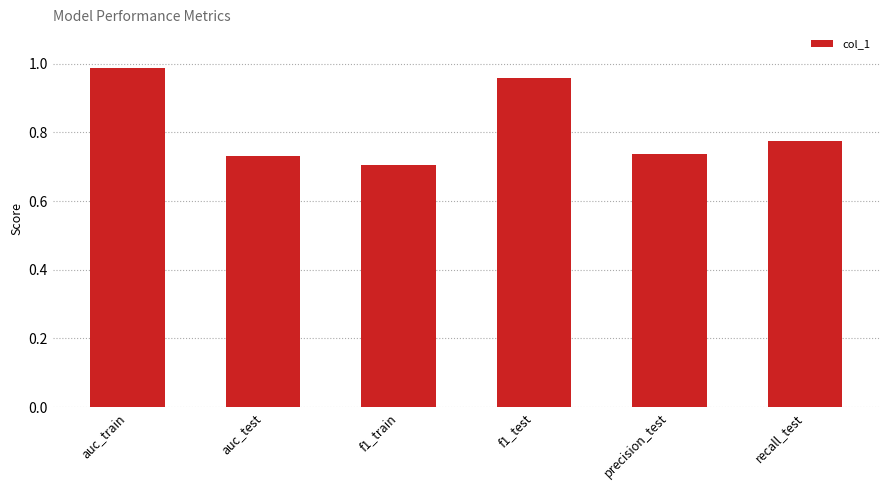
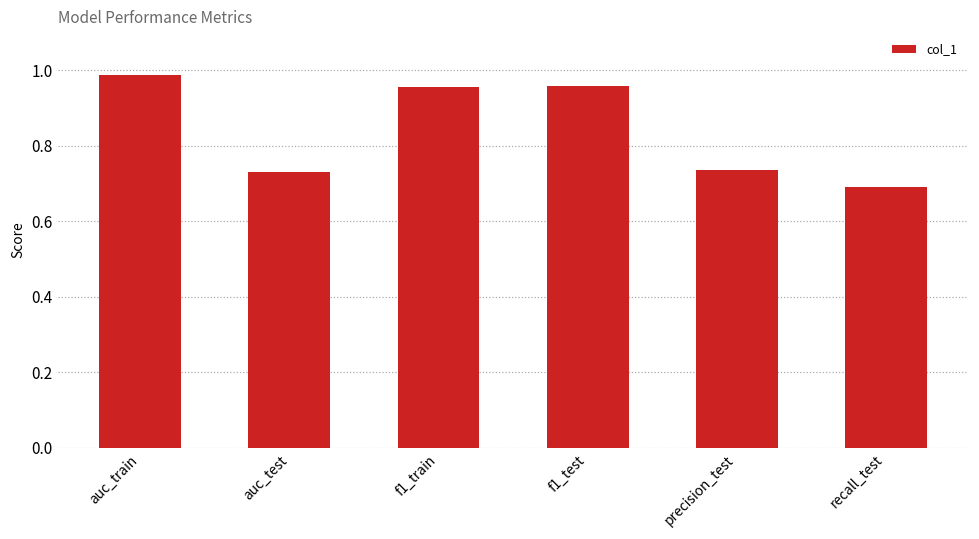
  {
    "auc_train": 0.99,
    "auc_test": 0.73,
-   "f1_train": 0.71,
+   "f1_train": 0.96,
    "f1_test": 0.96,
    "precision_test": 0.74,
-   "recall_test": 0.78
+   "recall_test": 0.69
  }
